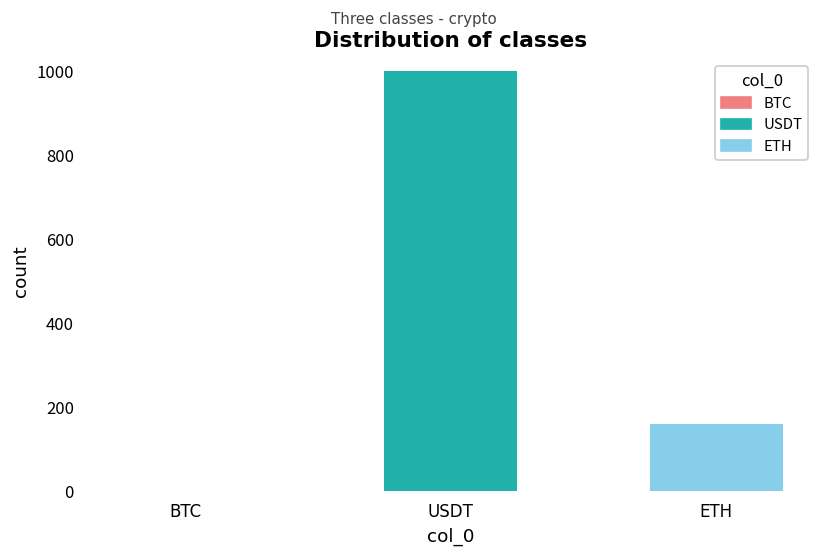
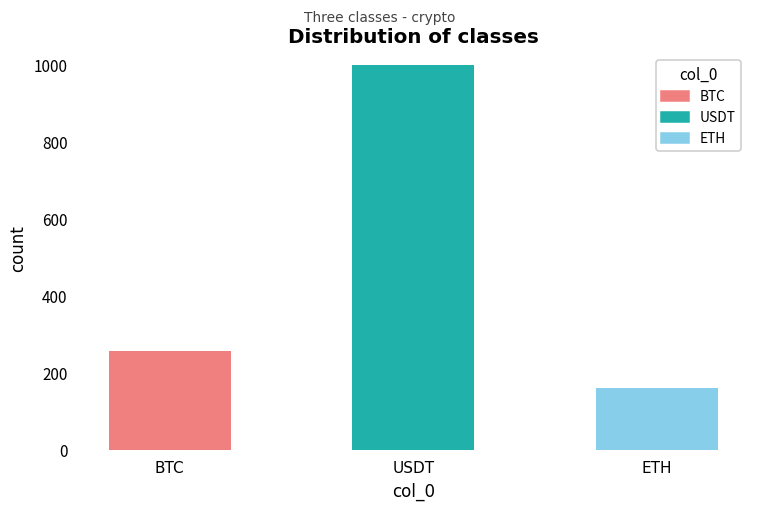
  {
-   "BTC": 0,
+   "BTC": 260,
    "USDT": 1000,
    "ETH": 160
  }
